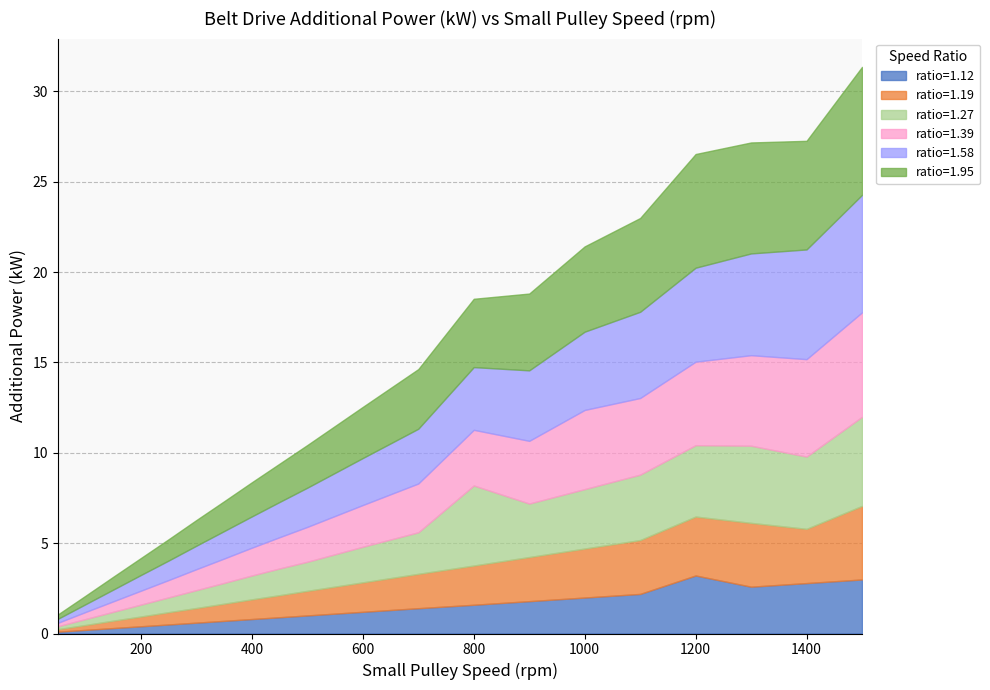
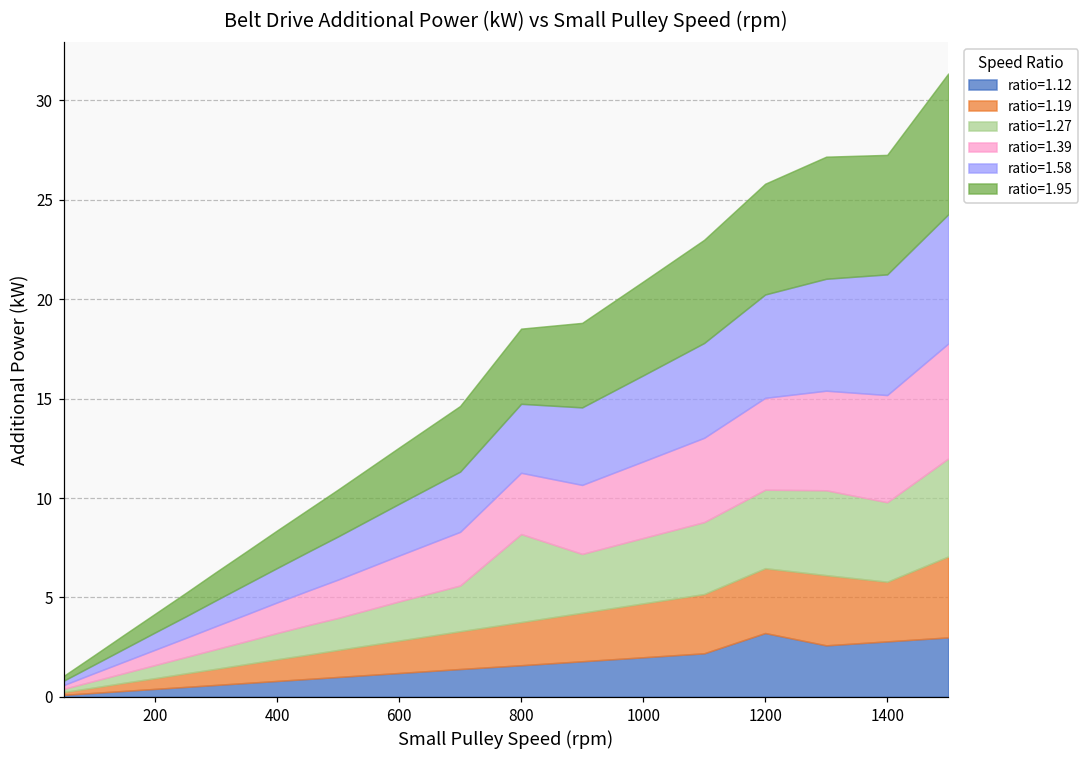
  {
    "ratio=1.12": {
      "200": 0.4,
      "400": 0.8,
      "600": 1.2,
      "800": 1.6,
      "1000": 2.0,
      "1200": 3.2,
      "1400": 2.8
    },
    "ratio=1.19": {
      "200": 0.5,
      "400": 1.1,
      "600": 1.6,
      "800": 2.2,
      "1000": 2.7,
      "1200": 3.3,
      "1400": 3.0
    },
    "ratio=1.27": {
      "200": 0.7,
      "400": 1.3,
      "600": 2.0,
      "800": 4.4,
      "1000": 3.3,
      "1200": 4.0,
      "1400": 4.0
    },
    "ratio=1.39": {
      "200": 0.8,
      "400": 1.5,
      "600": 2.3,
      "800": 3.1,
-     "1000": 4.4,
+     "1000": 3.8,
      "1200": 4.6,
      "1400": 5.4
    },
    "ratio=1.58": {
      "200": 0.9,
      "400": 1.7,
      "600": 2.6,
      "800": 3.5,
      "1000": 4.3,
      "1200": 5.2,
      "1400": 6.1
    },
    "ratio=1.95": {
      "200": 0.9,
      "400": 1.9,
      "600": 2.8,
      "800": 3.8,
      "1000": 4.7,
-     "1200": 6.3,
+     "1200": 5.6,
      "1400": 6.0
    }
  }
